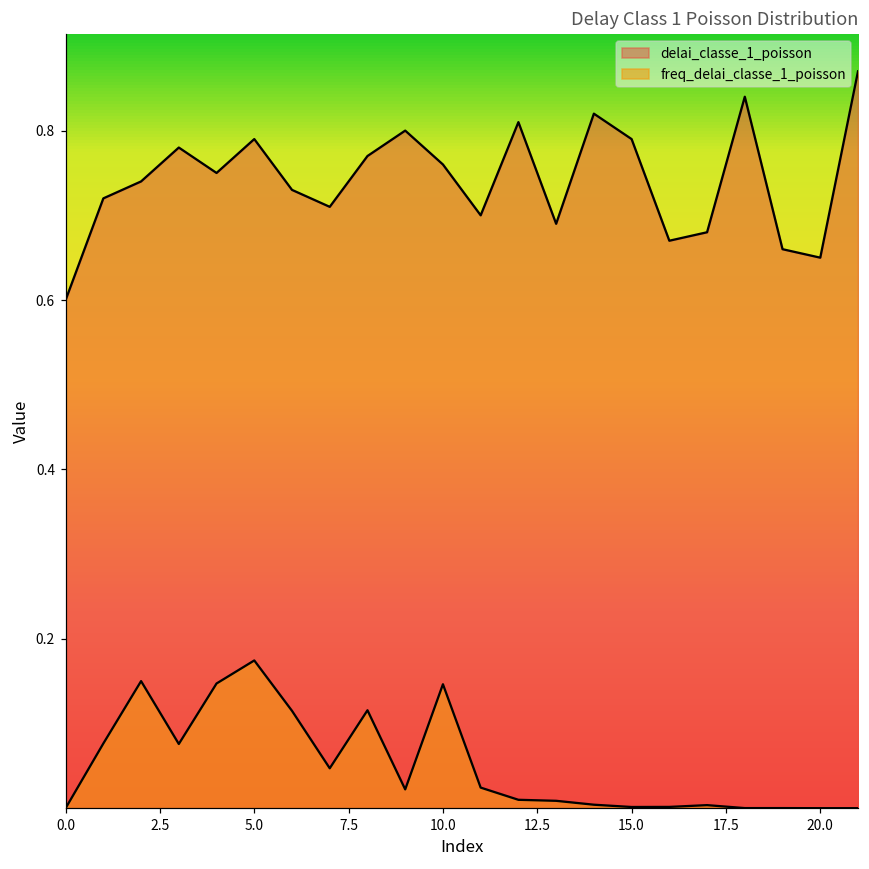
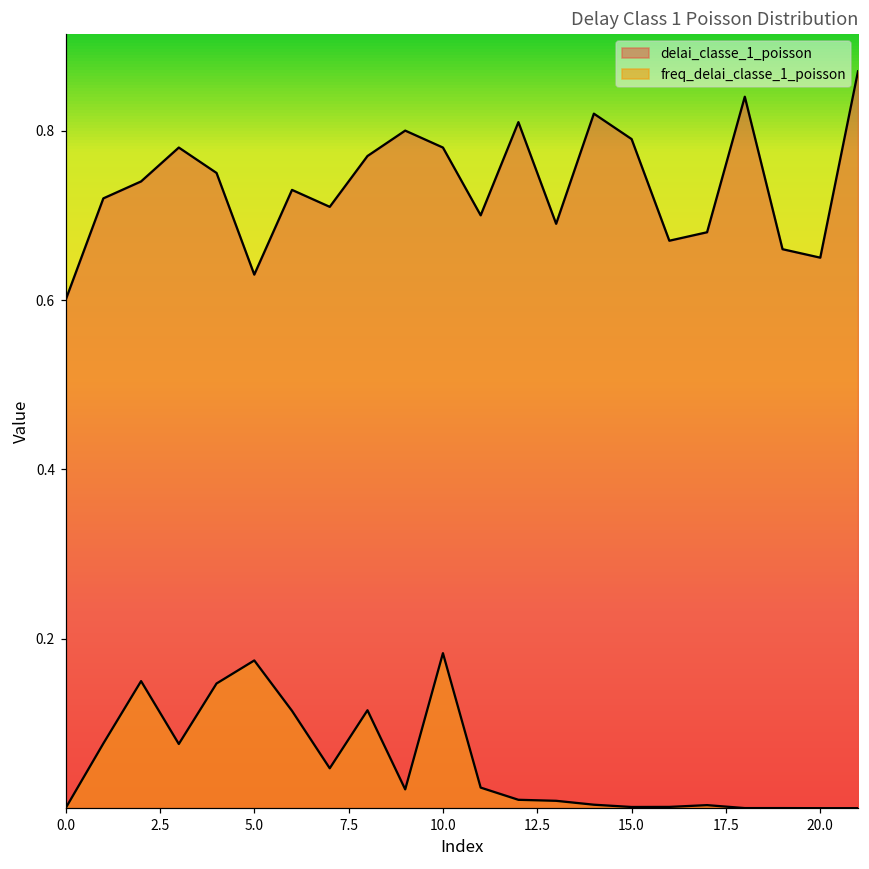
  {
    "delai_classe_1_poisson": {
      "0.0": 0.60,
-     "5.0": 0.79,
-     "10.0": 0.76,
+     "5.0": 0.63,
+     "10.0": 0.78,
      "15.0": 0.79,
      "20.0": 0.65
    },
    "freq_delai_classe_1_poisson": {
      "0.0": 0.00,
      "5.0": 0.17,
-     "10.0": 0.15,
+     "10.0": 0.18,
      "15.0": 0.00,
      "20.0": 0.00
    }
  }
